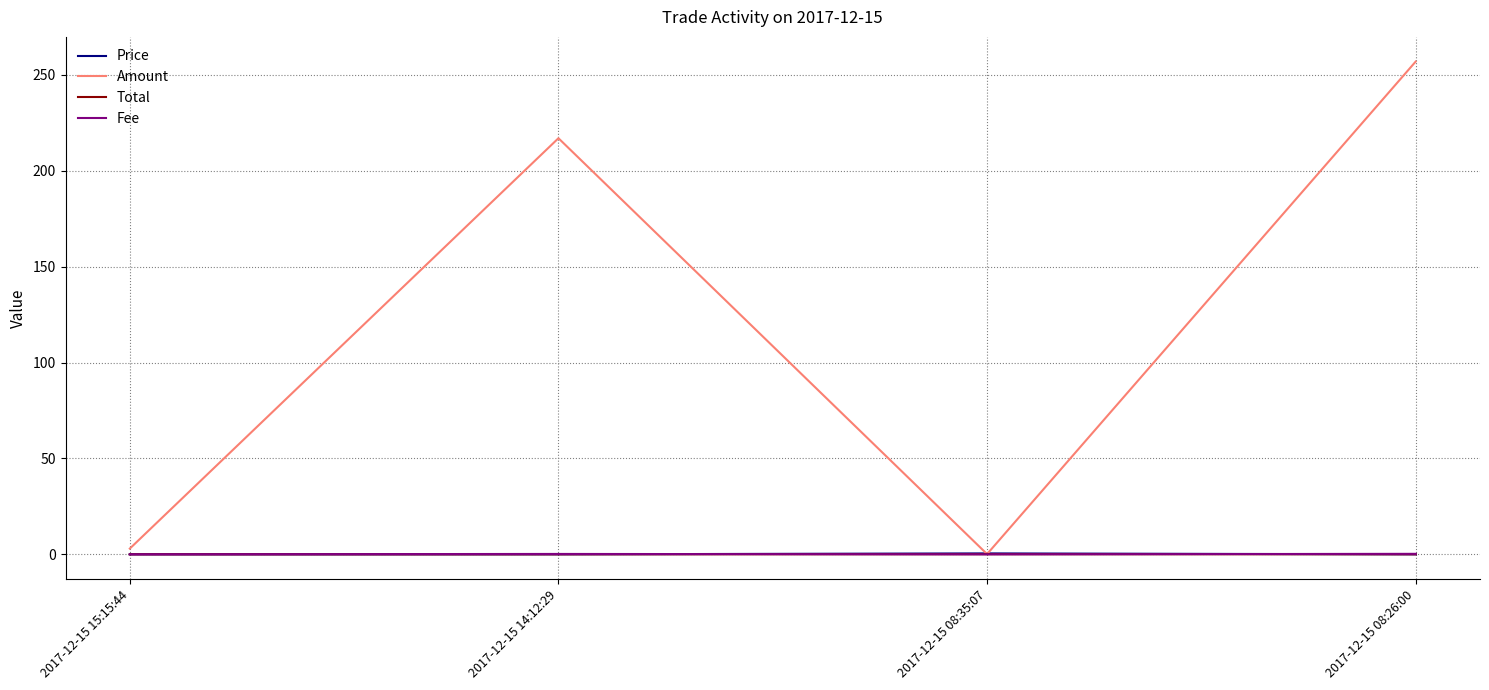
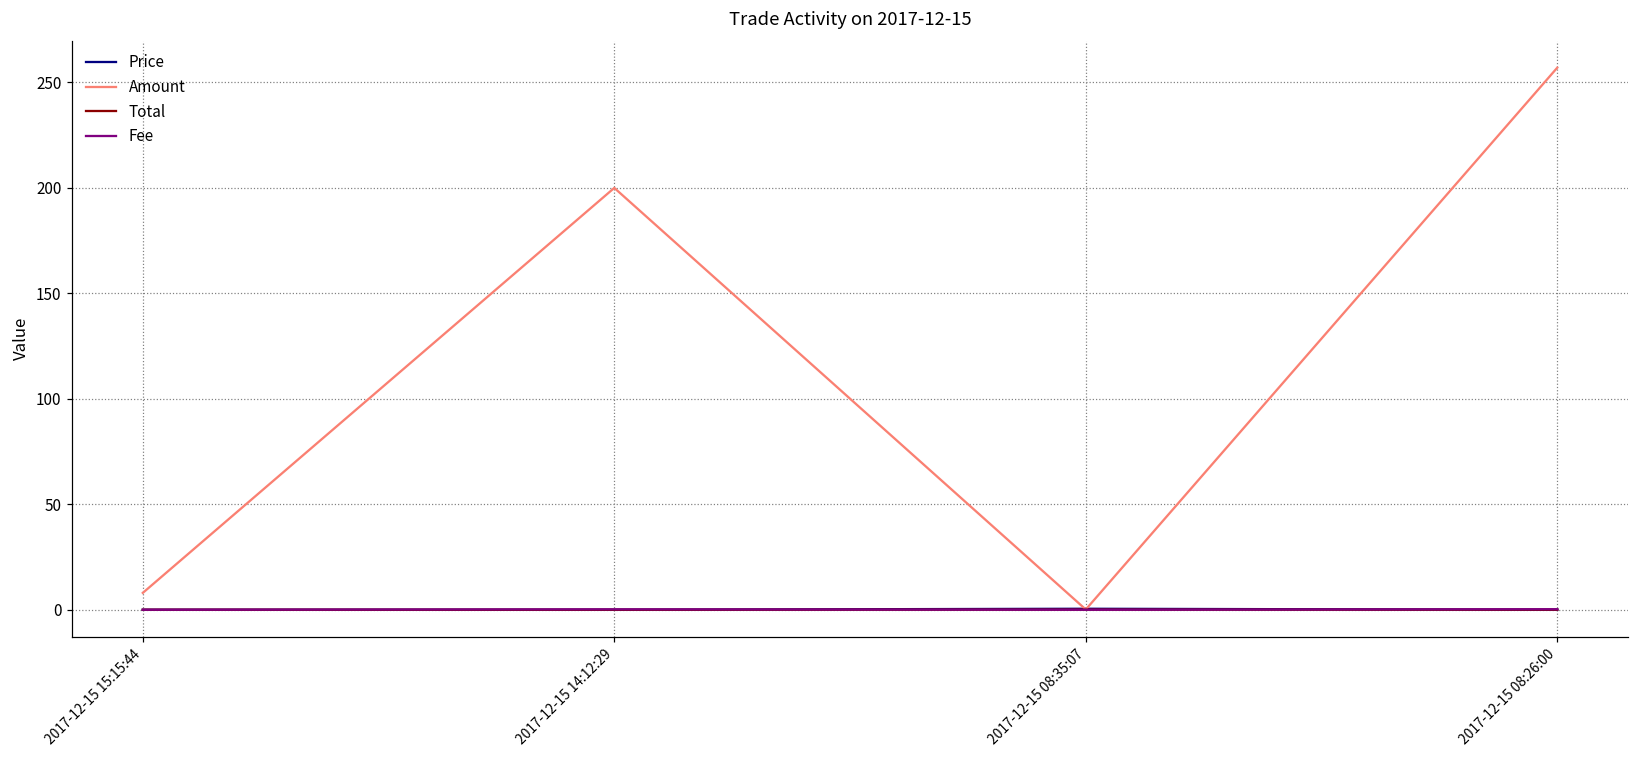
  {
    "Amount": {
-     "2017-12-15 15:15:44": 3,
-     "2017-12-15 14:12:29": 217,
+     "2017-12-15 15:15:44": 8,
+     "2017-12-15 14:12:29": 200,
      "2017-12-15 08:26:00": 257
    }
  }
